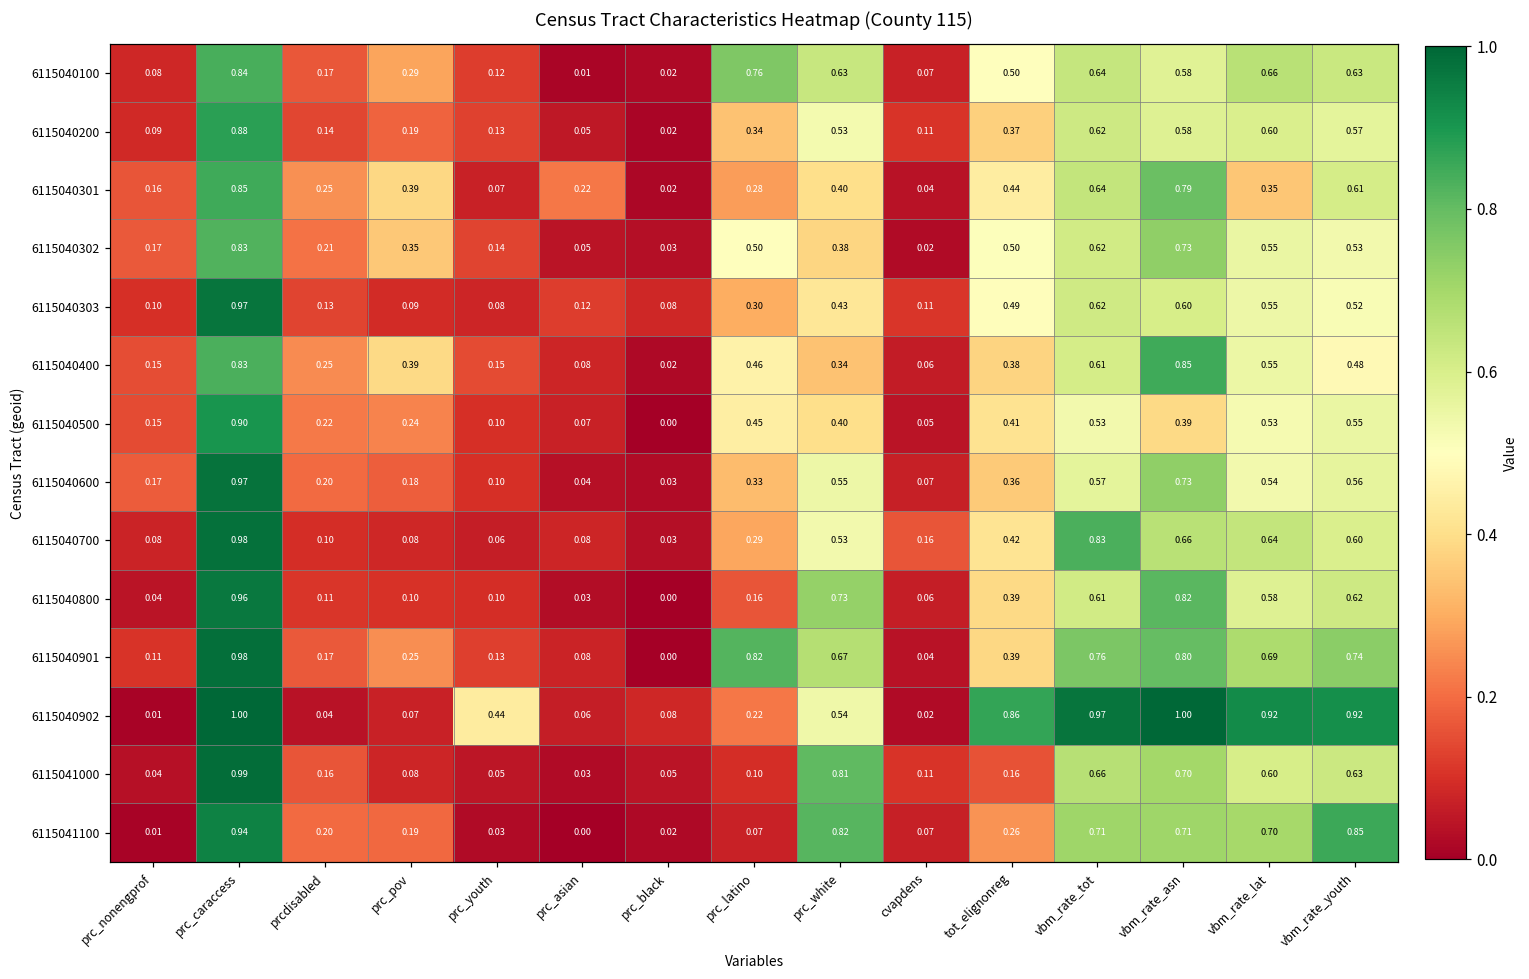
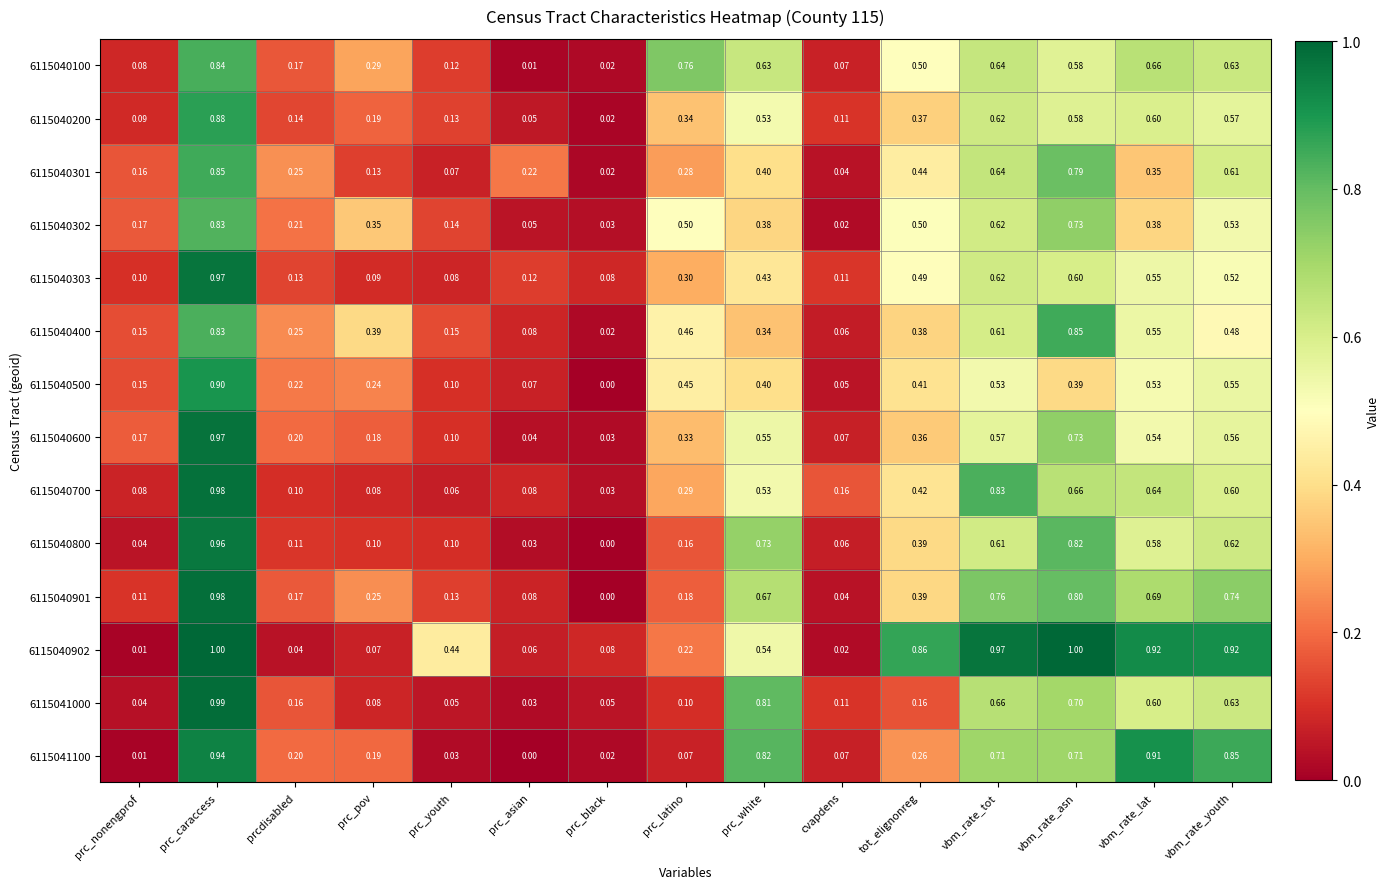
  {
    "6115040301": {
      "prc_nonengprof": 0.16,
      "prc_caraccess": 0.85,
      "prcdisabled": 0.25,
-     "prc_pov": 0.39,
+     "prc_pov": 0.13,
      "prc_youth": 0.07,
      "prc_asian": 0.22,
      "prc_black": 0.02,
      "prc_latino": 0.28,
      "prc_white": 0.40,
      "cvapdens": 0.04,
      "tot_elignonreg": 0.44,
      "vbm_rate_tot": 0.64,
      "vbm_rate_asn": 0.79,
      "vbm_rate_lat": 0.35,
      "vbm_rate_youth": 0.61
    },
    "6115040302": {
      "prc_nonengprof": 0.17,
      "prc_caraccess": 0.83,
      "prcdisabled": 0.21,
      "prc_pov": 0.35,
      "prc_youth": 0.14,
      "prc_asian": 0.05,
      "prc_black": 0.03,
      "prc_latino": 0.50,
      "prc_white": 0.38,
      "cvapdens": 0.02,
      "tot_elignonreg": 0.50,
      "vbm_rate_tot": 0.62,
      "vbm_rate_asn": 0.73,
-     "vbm_rate_lat": 0.55,
+     "vbm_rate_lat": 0.38,
      "vbm_rate_youth": 0.53
    },
    "6115040901": {
      "prc_nonengprof": 0.11,
      "prc_caraccess": 0.98,
      "prcdisabled": 0.17,
      "prc_pov": 0.25,
      "prc_youth": 0.13,
      "prc_asian": 0.08,
      "prc_black": 0.00,
-     "prc_latino": 0.82,
+     "prc_latino": 0.18,
      "prc_white": 0.67,
      "cvapdens": 0.04,
      "tot_elignonreg": 0.39,
      "vbm_rate_tot": 0.76,
      "vbm_rate_asn": 0.80,
      "vbm_rate_lat": 0.69,
      "vbm_rate_youth": 0.74
    },
    "6115041100": {
      "prc_nonengprof": 0.01,
      "prc_caraccess": 0.94,
      "prcdisabled": 0.20,
      "prc_pov": 0.19,
      "prc_youth": 0.03,
      "prc_asian": 0.00,
      "prc_black": 0.02,
      "prc_latino": 0.07,
      "prc_white": 0.82,
      "cvapdens": 0.07,
      "tot_elignonreg": 0.26,
      "vbm_rate_tot": 0.71,
      "vbm_rate_asn": 0.71,
-     "vbm_rate_lat": 0.70,
+     "vbm_rate_lat": 0.91,
      "vbm_rate_youth": 0.85
    }
  }
